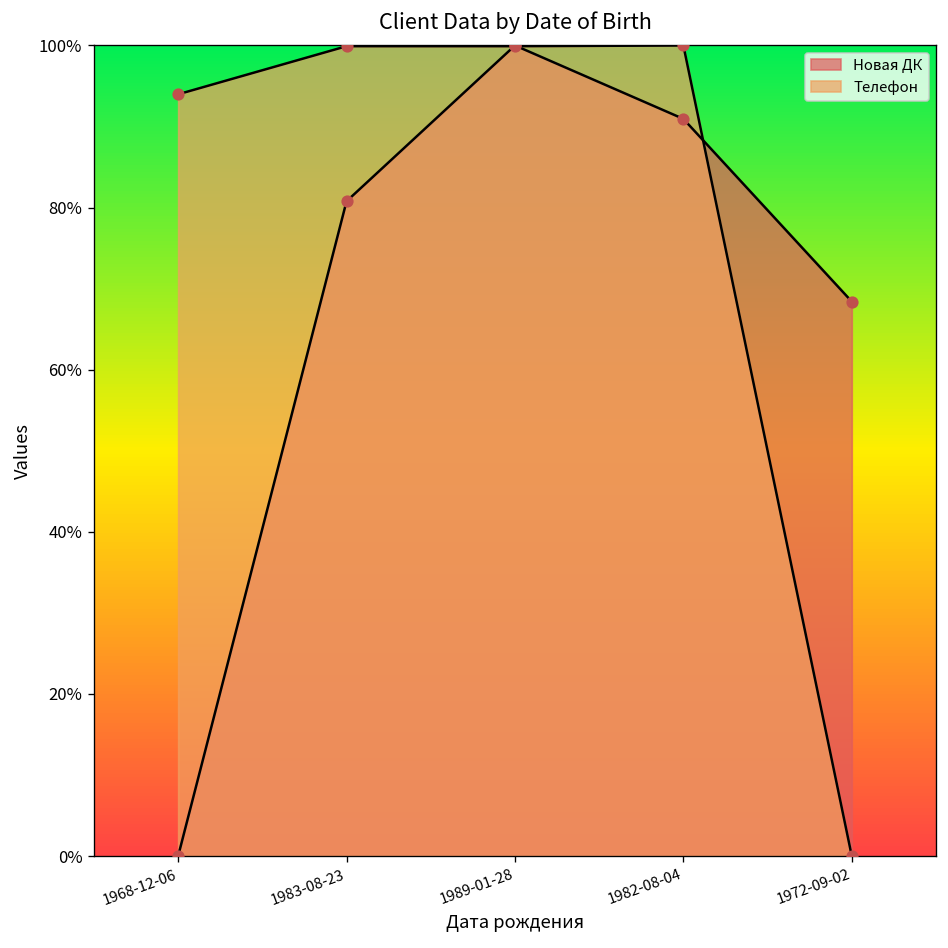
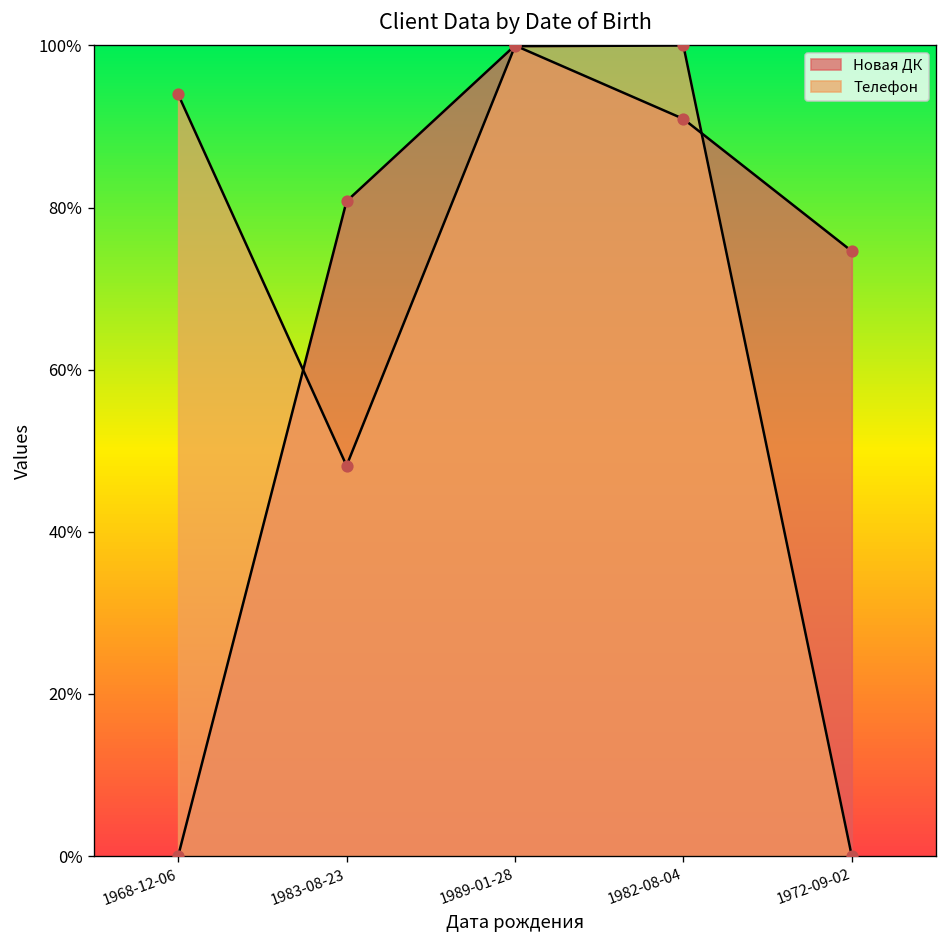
  {
    "Новая ДК": {
      "1968-12-06": "0%",
      "1983-08-23": "81%",
      "1982-08-04": "91%",
-     "1972-09-02": "68%"
+     "1972-09-02": "75%"
    },
    "Телефон": {
      "1968-12-06": "94%",
-     "1983-08-23": "100%",
+     "1983-08-23": "48%",
      "1982-08-04": "100%",
      "1972-09-02": "0%"
    }
  }
